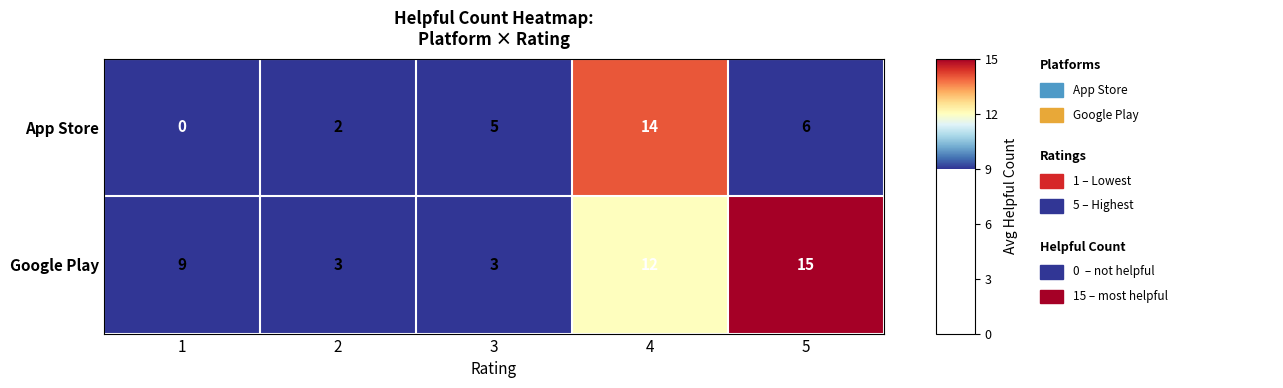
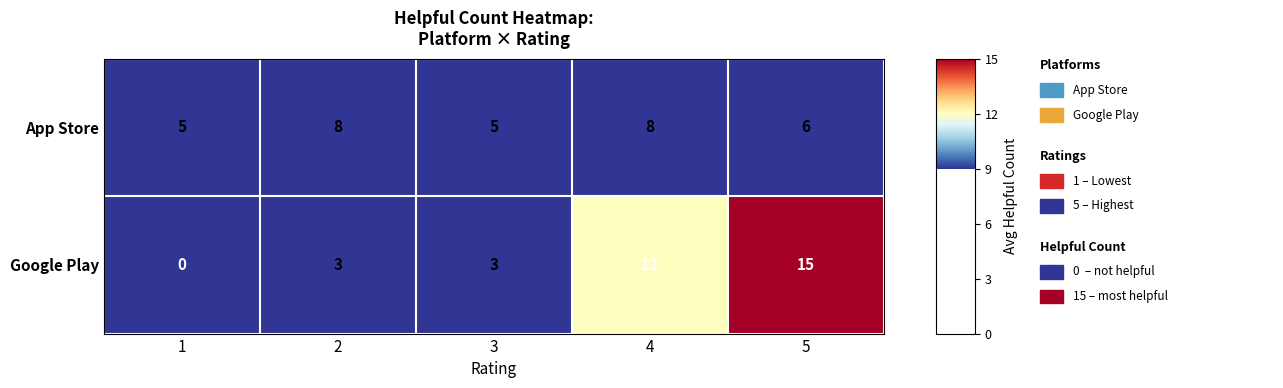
  {
    "App Store": {
-     "1": 0,
-     "2": 2,
+     "1": 5,
+     "2": 8,
      "3": 5,
-     "4": 14,
+     "4": 8,
      "5": 6
    },
    "Google Play": {
-     "1": 9,
+     "1": 0,
      "2": 3,
      "3": 3,
      "4": 12,
      "5": 15
    }
  }
